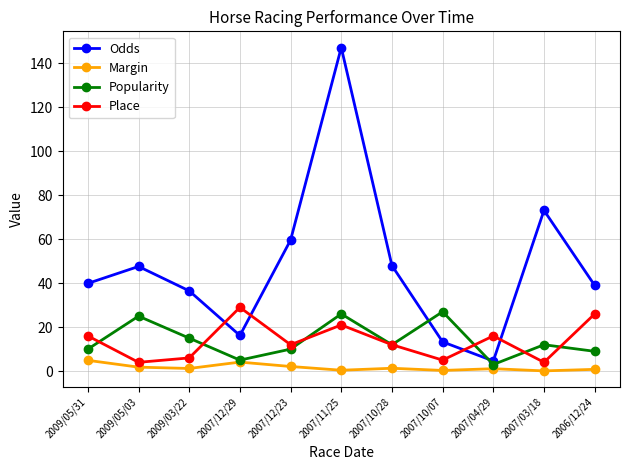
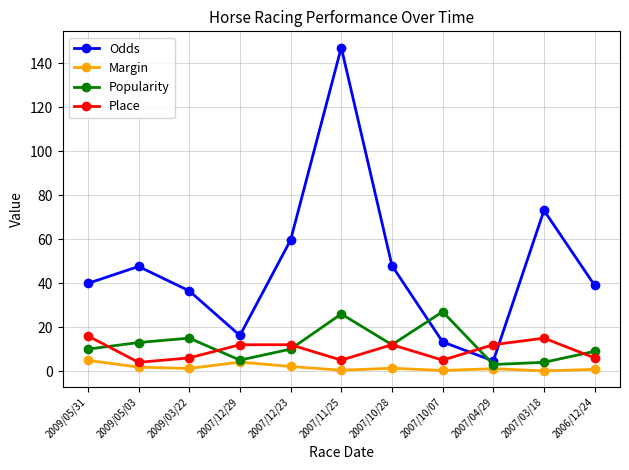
  {
    "Odds": {
      "2009/05/31": 40,
      "2009/05/03": 48,
      "2009/03/22": 37,
      "2007/12/29": 16,
      "2007/12/23": 60,
      "2007/11/25": 147,
      "2007/10/28": 48,
      "2007/10/07": 13,
      "2007/04/29": 5,
      "2007/03/18": 73,
      "2006/12/24": 39
    },
    "Margin": {
      "2009/05/31": 5,
      "2009/05/03": 2,
      "2009/03/22": 1,
      "2007/12/23": 2,
      "2007/11/25": 0,
      "2007/10/28": 1,
      "2007/10/07": 0,
      "2007/04/29": 1,
      "2007/03/18": 0,
      "2006/12/24": 1
    },
    "Popularity": {
      "2009/05/31": 10,
-     "2009/05/03": 25,
+     "2009/05/03": 13,
      "2009/03/22": 15,
      "2007/12/23": 10,
      "2007/11/25": 26,
      "2007/10/07": 27,
      "2007/04/29": 3,
-     "2007/03/18": 12,
+     "2007/03/18": 4,
      "2006/12/24": 9
    },
    "Place": {
      "2009/05/31": 16,
      "2009/05/03": 4,
      "2009/03/22": 6,
-     "2007/12/29": 29,
+     "2007/12/29": 12,
      "2007/12/23": 12,
-     "2007/11/25": 21,
+     "2007/11/25": 5,
      "2007/10/07": 5,
-     "2007/04/29": 16,
-     "2007/03/18": 4,
-     "2006/12/24": 26
+     "2007/04/29": 12,
+     "2007/03/18": 15,
+     "2006/12/24": 6
    }
  }
